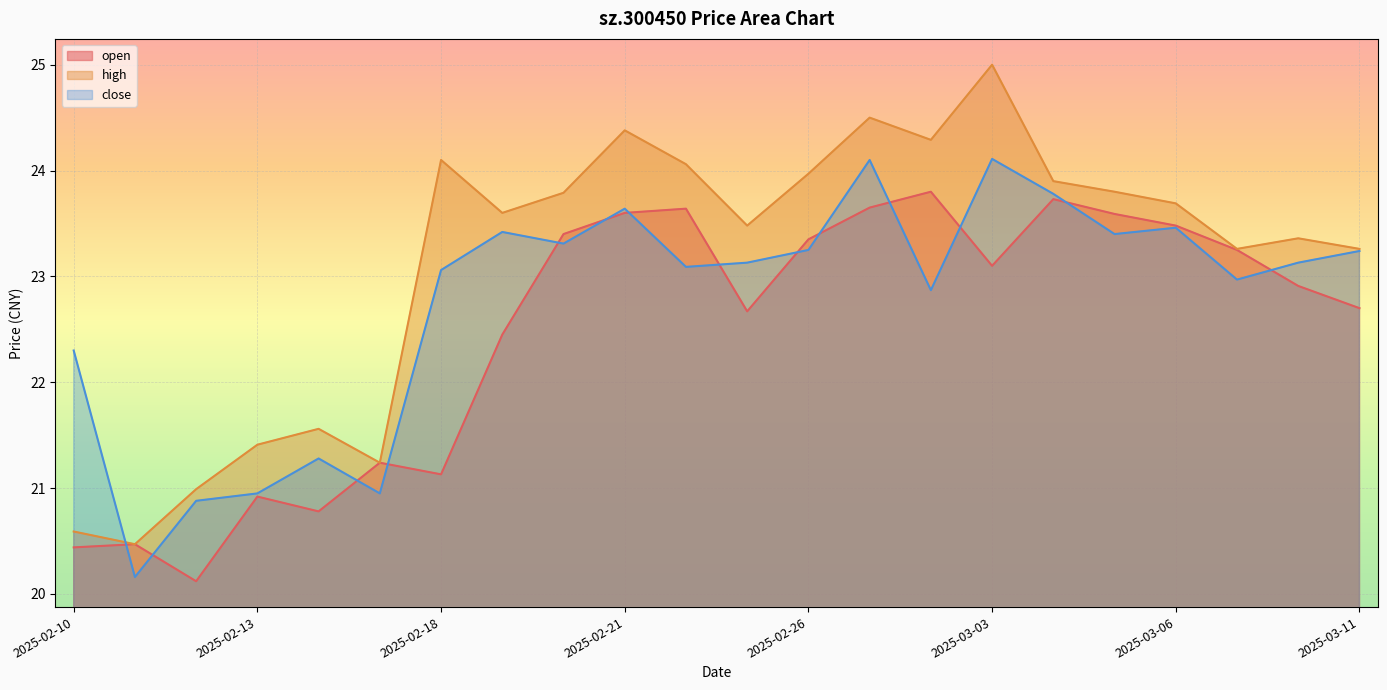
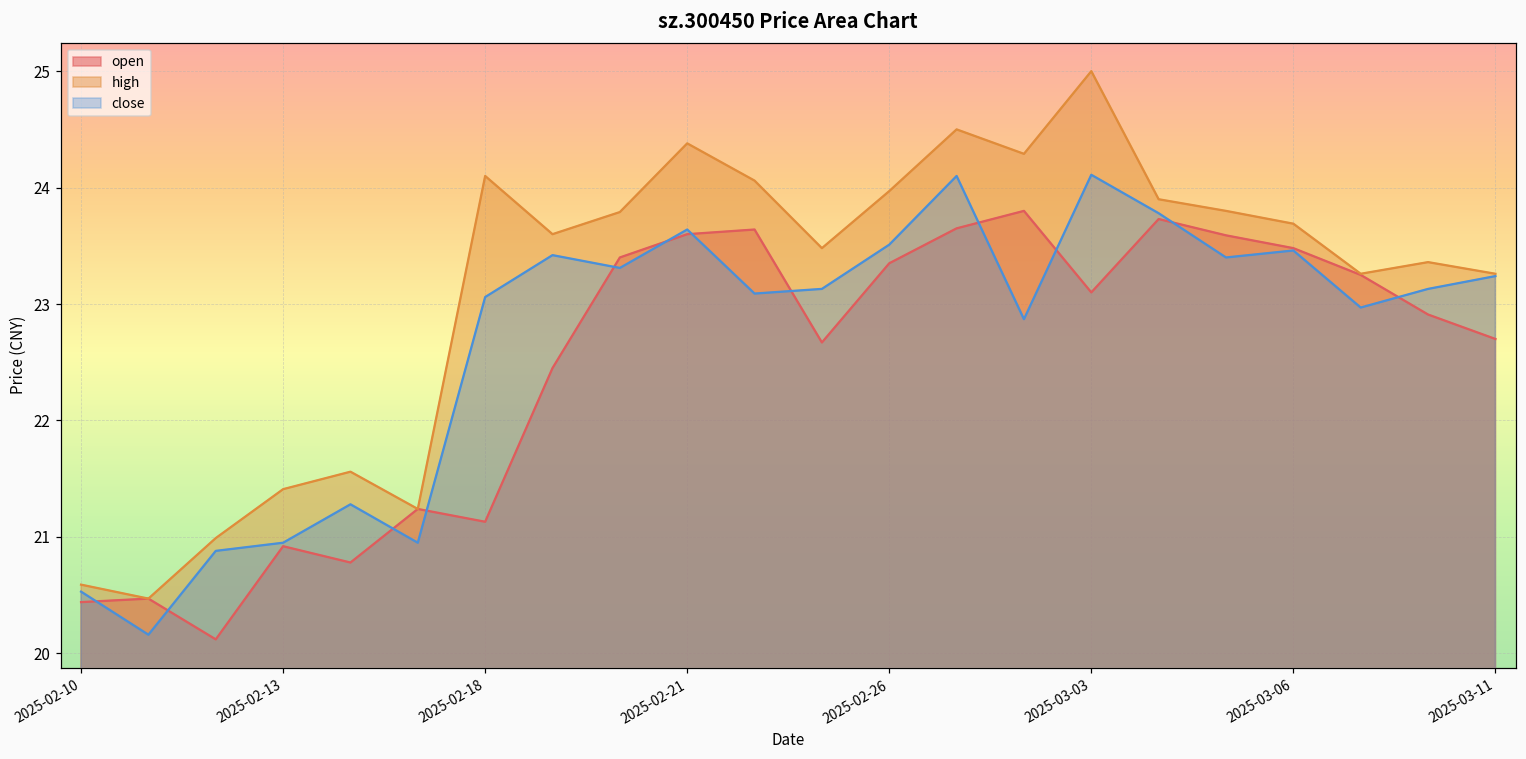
  {
    "close": {
-     "2025-02-10": 22.30,
+     "2025-02-10": 20.53,
      "2025-02-13": 20.95,
      "2025-02-18": 23.06,
      "2025-02-21": 23.64,
-     "2025-02-26": 23.25,
+     "2025-02-26": 23.51,
      "2025-03-03": 24.11
    }
  }
